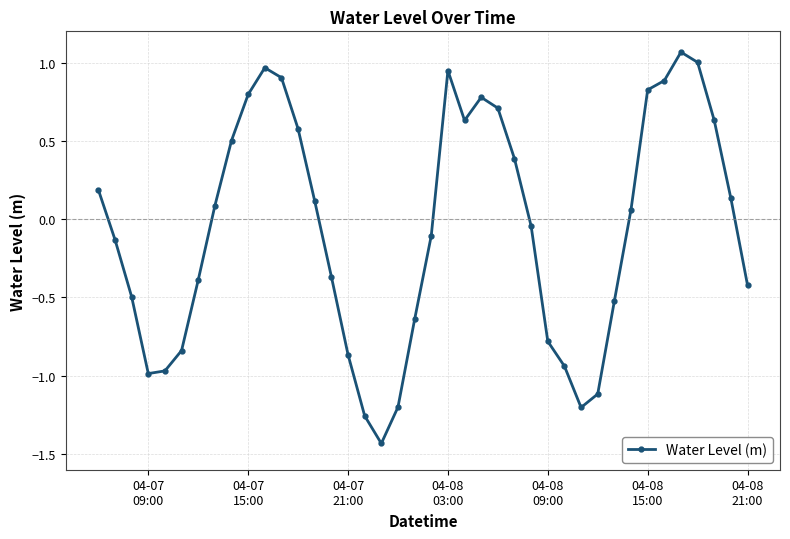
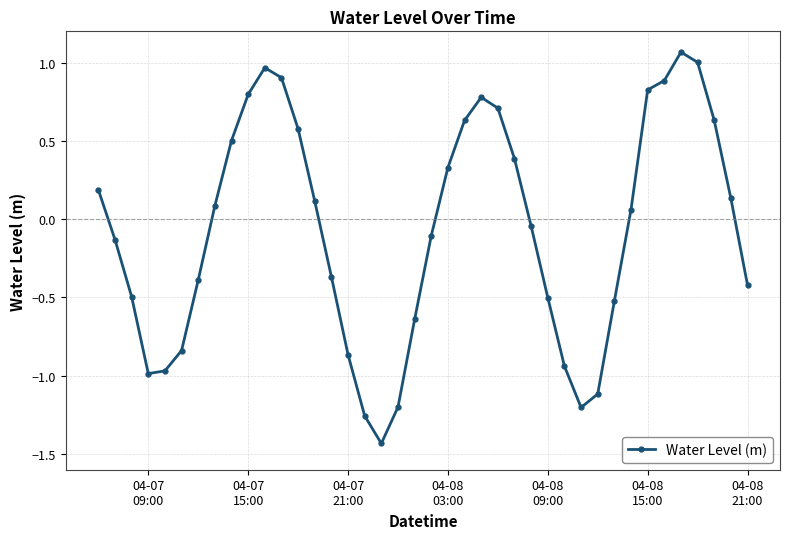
  {
    "04-07 09:00": -0.99,
    "04-07 15:00": 0.80,
    "04-07 21:00": -0.86,
-   "04-08 03:00": 0.95,
-   "04-08 09:00": -0.78,
+   "04-08 03:00": 0.33,
+   "04-08 09:00": -0.50,
    "04-08 15:00": 0.83,
    "04-08 21:00": -0.42
  }
